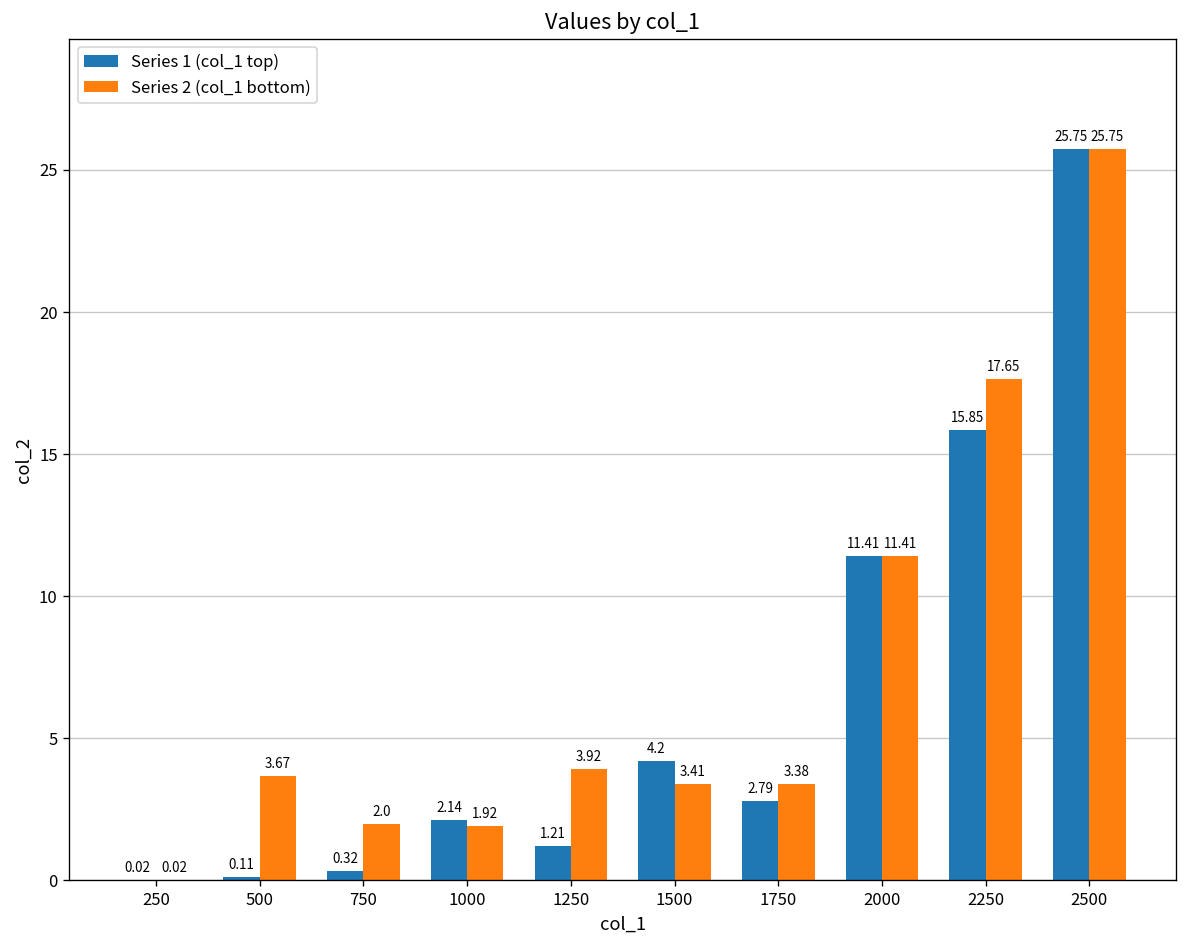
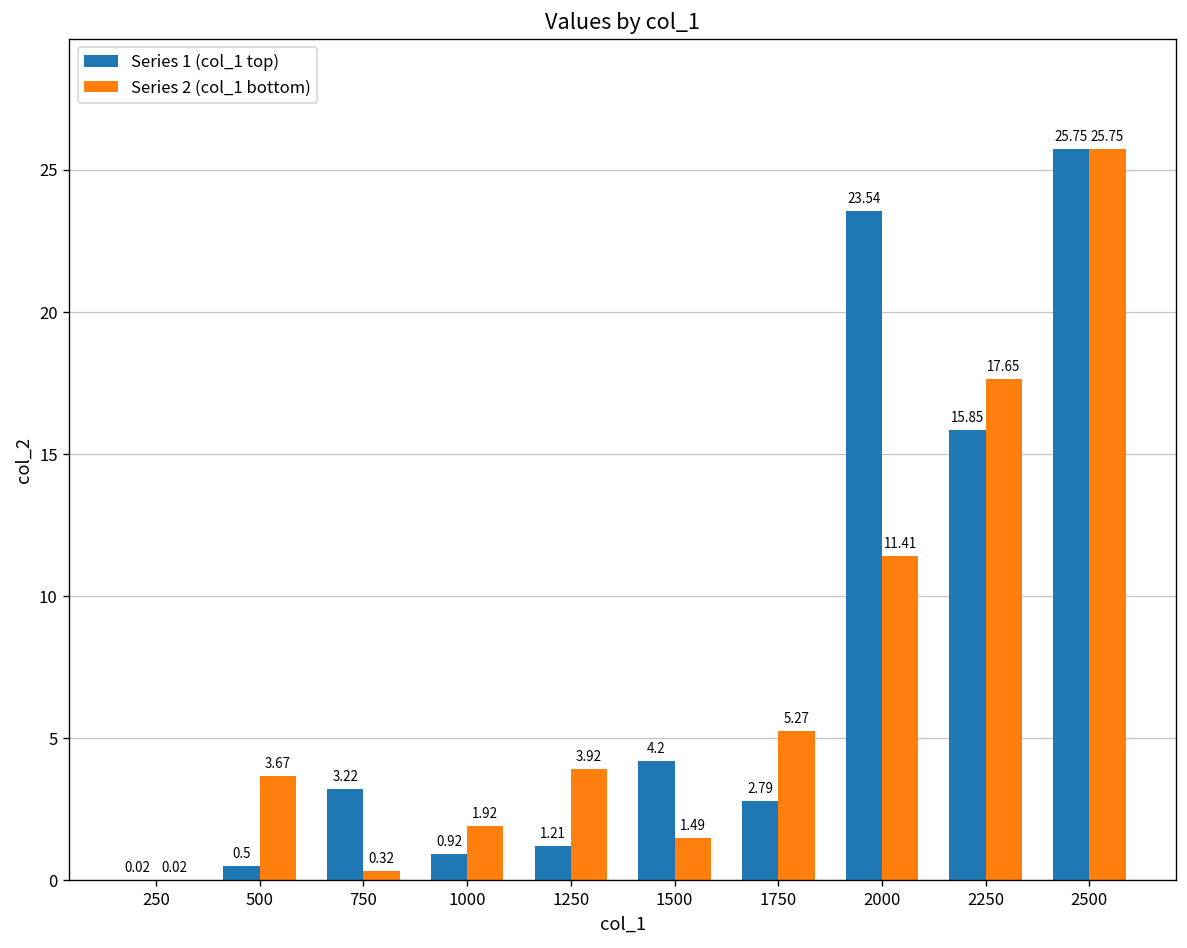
  {
    "Series 1 (col_1 top)": {
      "250": 0.02,
-     "500": 0.11,
-     "750": 0.32,
-     "1000": 2.14,
+     "500": 0.5,
+     "750": 3.22,
+     "1000": 0.92,
      "1250": 1.21,
      "1500": 4.2,
      "1750": 2.79,
-     "2000": 11.41,
+     "2000": 23.54,
      "2250": 15.85,
      "2500": 25.75
    },
    "Series 2 (col_1 bottom)": {
      "250": 0.02,
      "500": 3.67,
-     "750": 2.0,
+     "750": 0.32,
      "1000": 1.92,
      "1250": 3.92,
-     "1500": 3.41,
-     "1750": 3.38,
+     "1500": 1.49,
+     "1750": 5.27,
      "2000": 11.41,
      "2250": 17.65,
      "2500": 25.75
    }
  }
